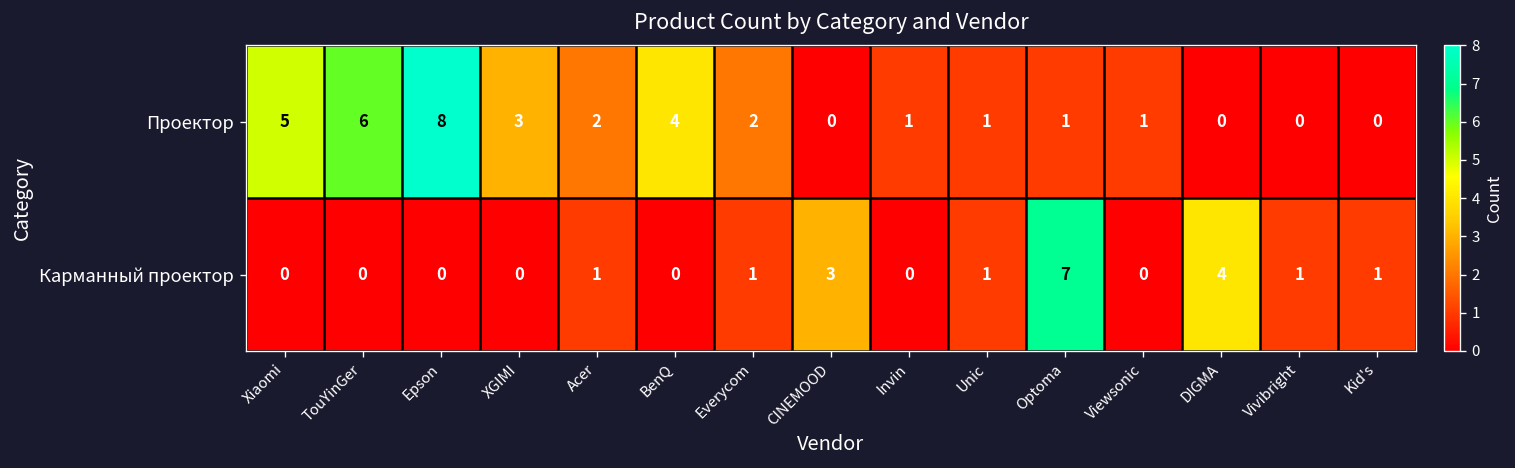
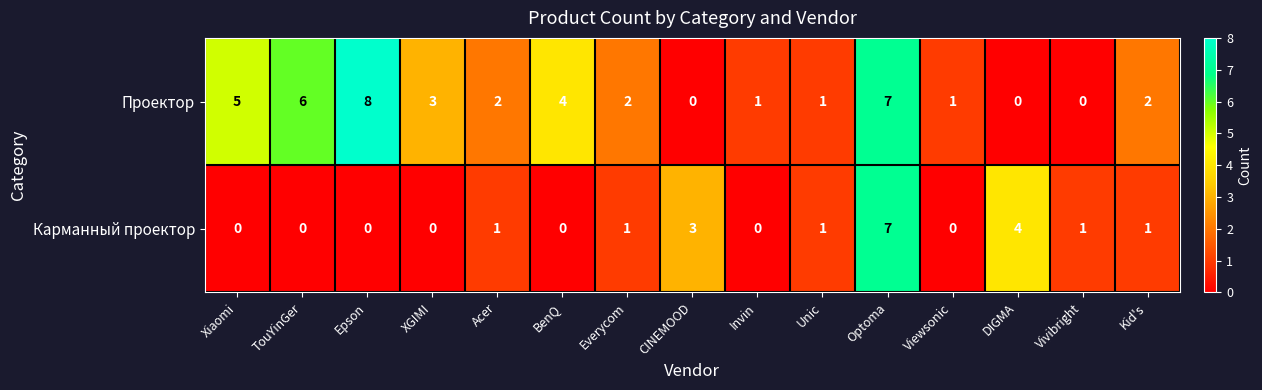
  {
    "Проектор": {
      "Xiaomi": 5,
      "TouYinGer": 6,
      "Epson": 8,
      "XGIMI": 3,
      "Acer": 2,
      "BenQ": 4,
      "Everycom": 2,
      "CINEMOOD": 0,
      "Invin": 1,
      "Unic": 1,
-     "Optoma": 1,
+     "Optoma": 7,
      "Viewsonic": 1,
      "DIGMA": 0,
      "Vivibright": 0,
-     "Kid's": 0
+     "Kid's": 2
    },
    "Карманный проектор": {
      "Xiaomi": 0,
      "TouYinGer": 0,
      "Epson": 0,
      "XGIMI": 0,
      "Acer": 1,
      "BenQ": 0,
      "Everycom": 1,
      "CINEMOOD": 3,
      "Invin": 0,
      "Unic": 1,
      "Optoma": 7,
      "Viewsonic": 0,
      "DIGMA": 4,
      "Vivibright": 1,
      "Kid's": 1
    }
  }
